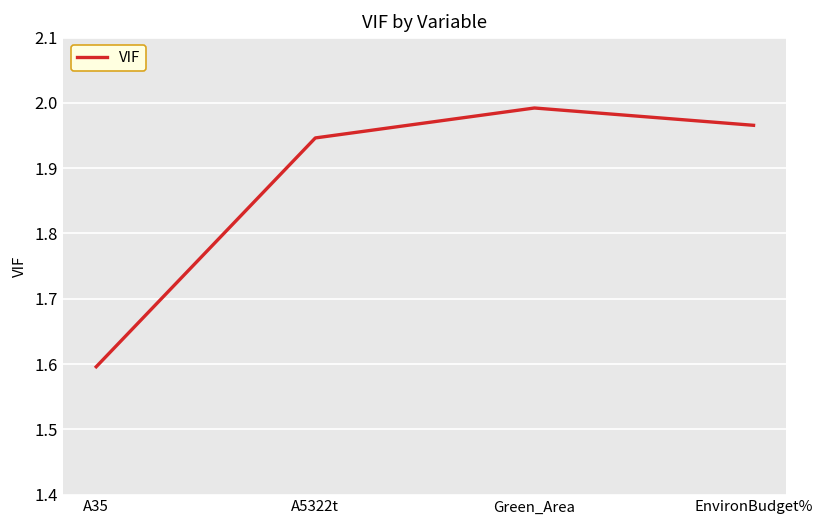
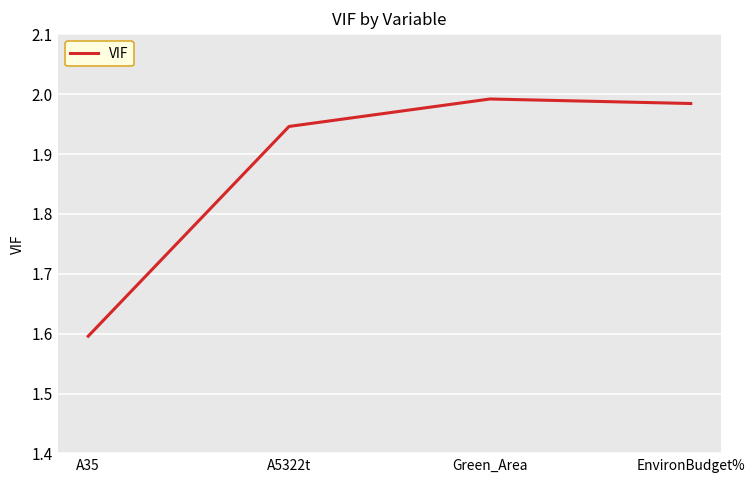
  {
    "A35": 1.60,
    "A5322t": 1.95,
    "Green_Area": 1.99,
-   "EnvironBudget%": 1.97
+   "EnvironBudget%": 1.98
  }
